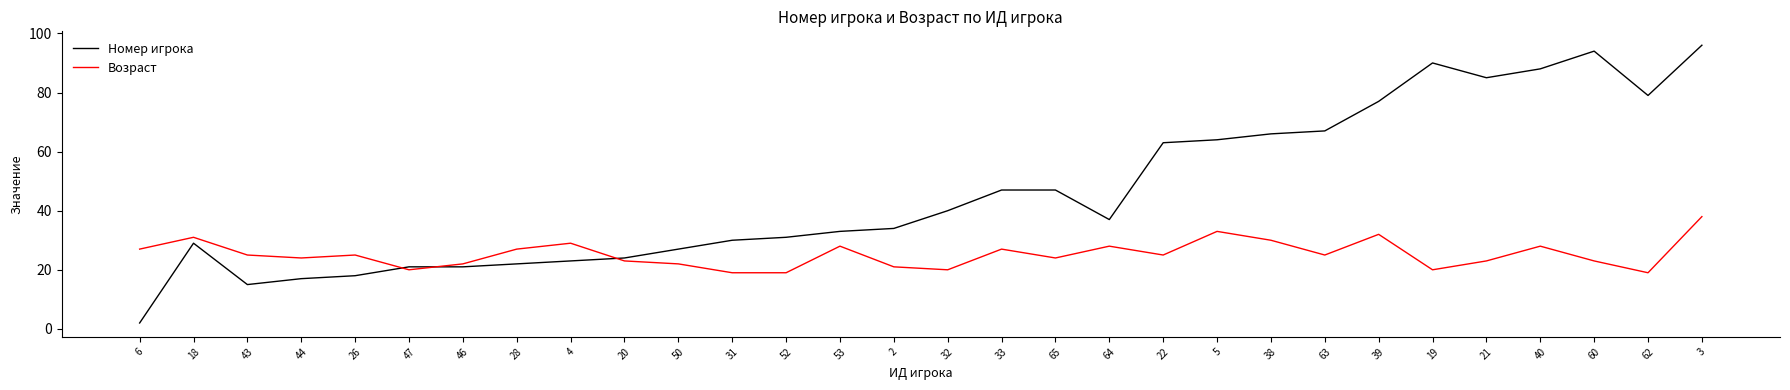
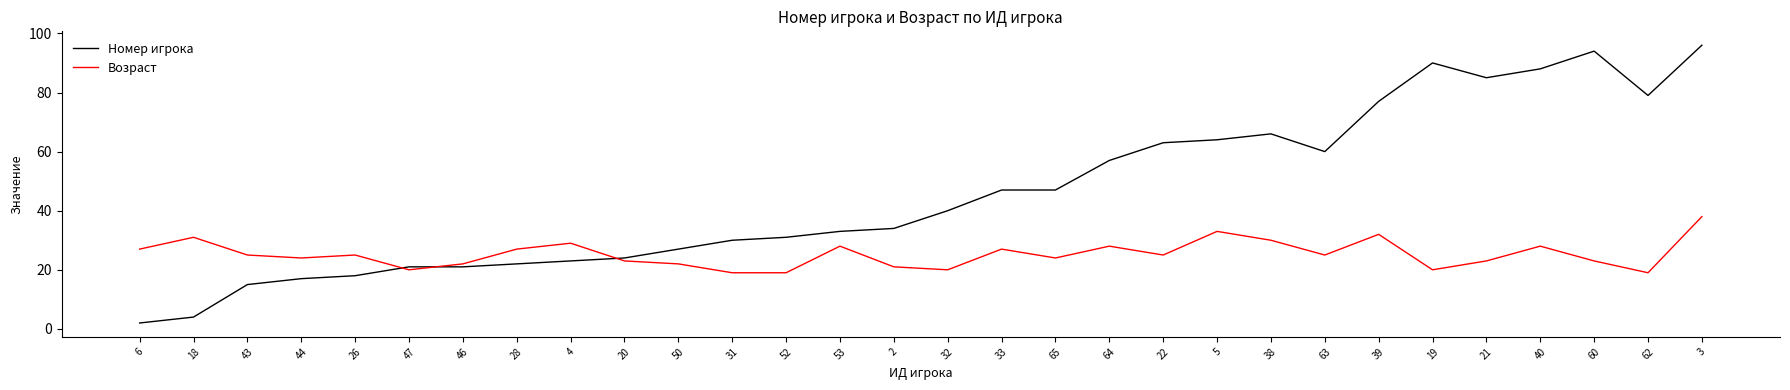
  {
    "Номер игрока": {
      "6": 2,
-     "18": 29,
+     "18": 4,
      "43": 15,
      "44": 17,
      "26": 18,
      "47": 21,
      "46": 21,
      "28": 22,
      "4": 23,
      "20": 24,
      "50": 27,
      "31": 30,
      "52": 31,
      "53": 33,
      "2": 34,
      "32": 40,
      "33": 47,
      "65": 47,
-     "64": 37,
+     "64": 57,
      "22": 63,
      "5": 64,
      "38": 66,
-     "63": 67,
+     "63": 60,
      "39": 77,
      "19": 90,
      "21": 85,
      "40": 88,
      "60": 94,
      "62": 79,
      "3": 96
    },
    "Возраст": {
      "6": 27,
      "18": 31,
      "43": 25,
      "44": 24,
      "26": 25,
      "47": 20,
      "46": 22,
      "28": 27,
      "4": 29,
      "20": 23,
      "50": 22,
      "31": 19,
      "52": 19,
      "53": 28,
      "2": 21,
      "32": 20,
      "33": 27,
      "65": 24,
      "64": 28,
      "22": 25,
      "5": 33,
      "38": 30,
      "63": 25,
      "39": 32,
      "19": 20,
      "21": 23,
      "40": 28,
      "60": 23,
      "62": 19,
      "3": 38
    }
  }
